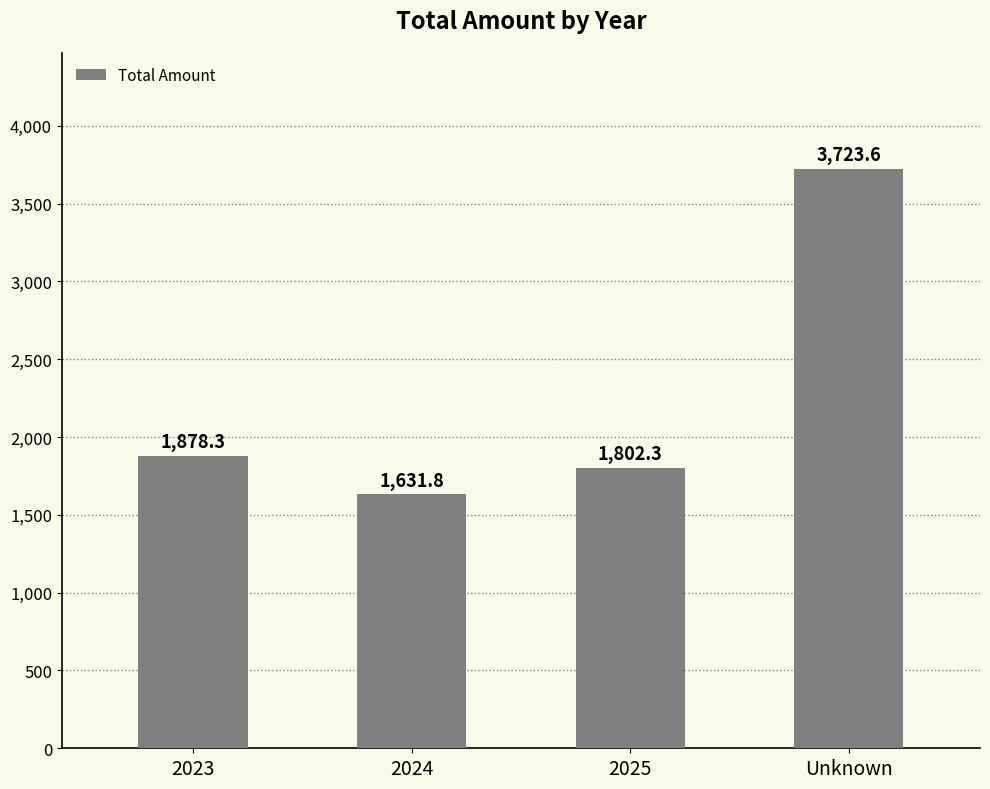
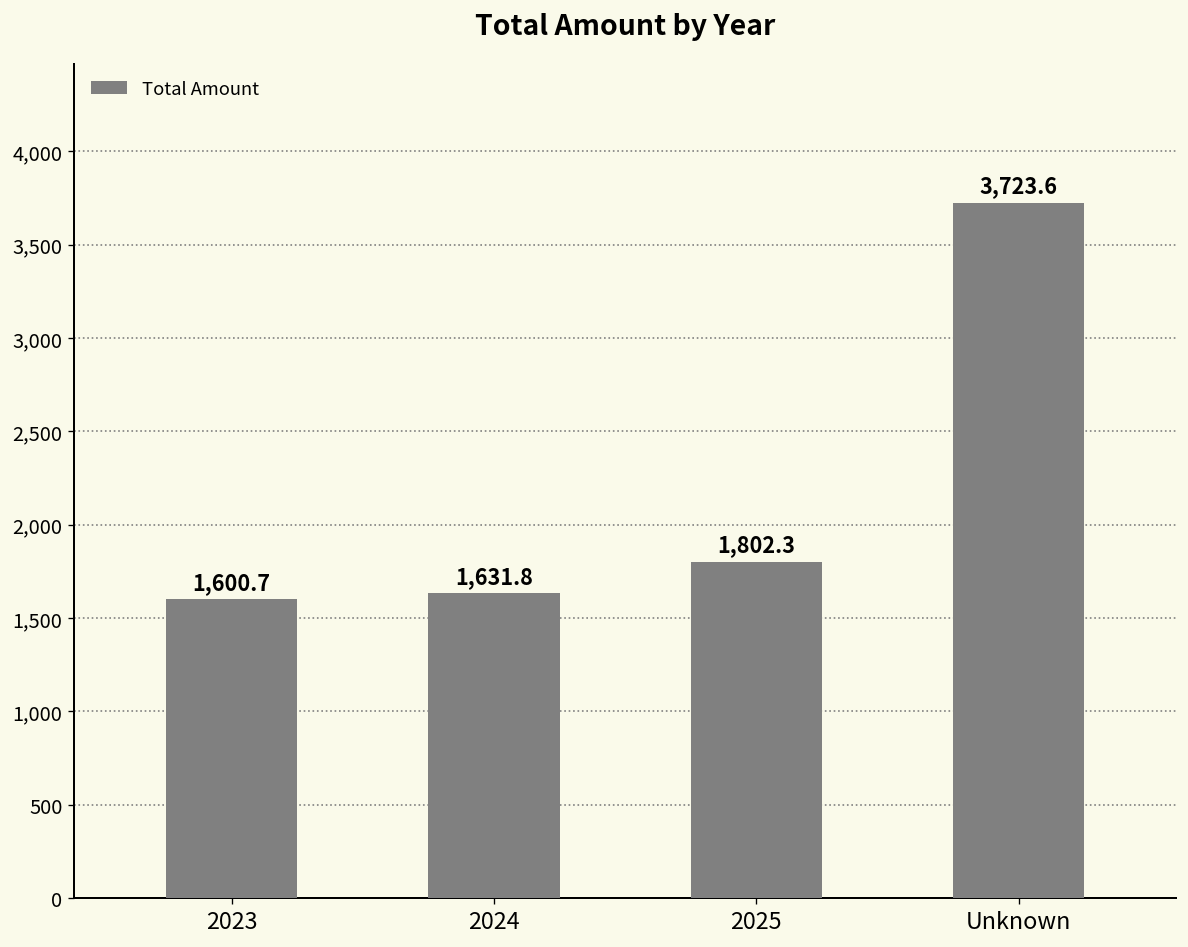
  {
-   "2023": "1,878.3",
+   "2023": "1,600.7",
    "2024": "1,631.8",
    "2025": "1,802.3",
    "Unknown": "3,723.6"
  }
